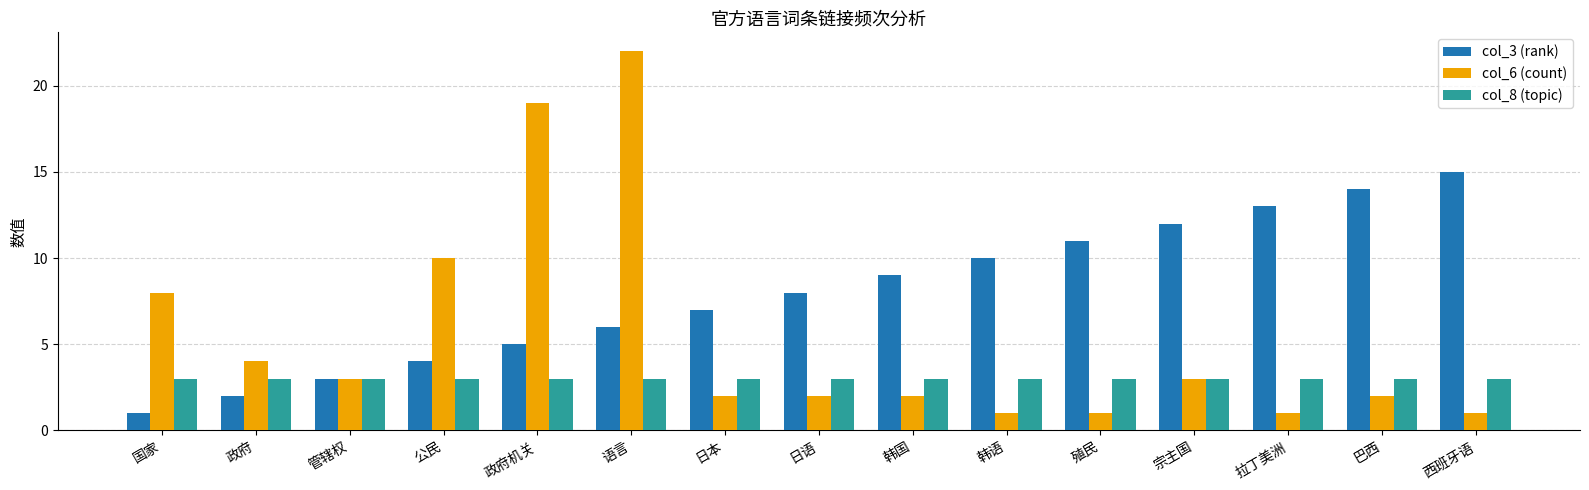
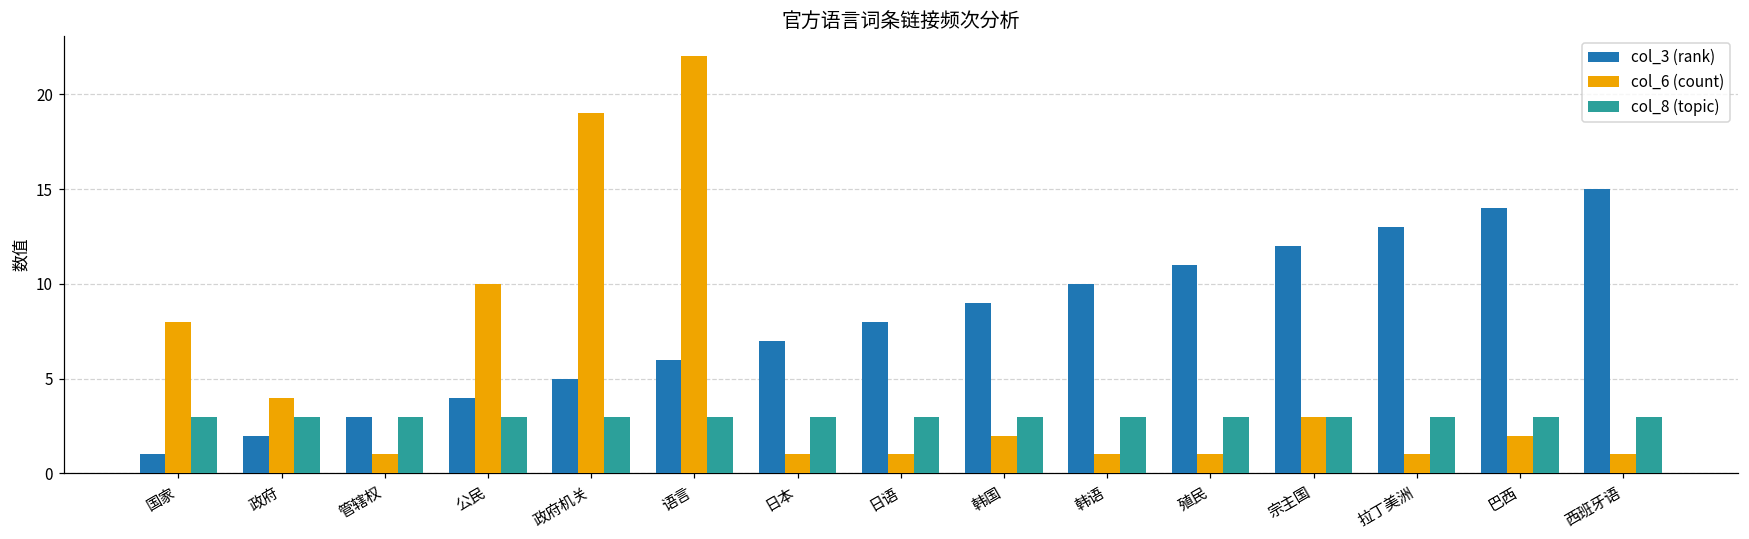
  {
    "col_6 (count)": {
      "国家": 8,
      "政府": 4,
-     "管辖权": 3,
+     "管辖权": 1,
      "公民": 10,
      "政府机关": 19,
      "语言": 22,
-     "日本": 2,
-     "日语": 2,
+     "日本": 1,
+     "日语": 1,
      "韩国": 2,
      "韩语": 1,
      "殖民": 1,
      "宗主国": 3,
      "拉丁美洲": 1,
      "巴西": 2,
      "西班牙语": 1
    }
  }
